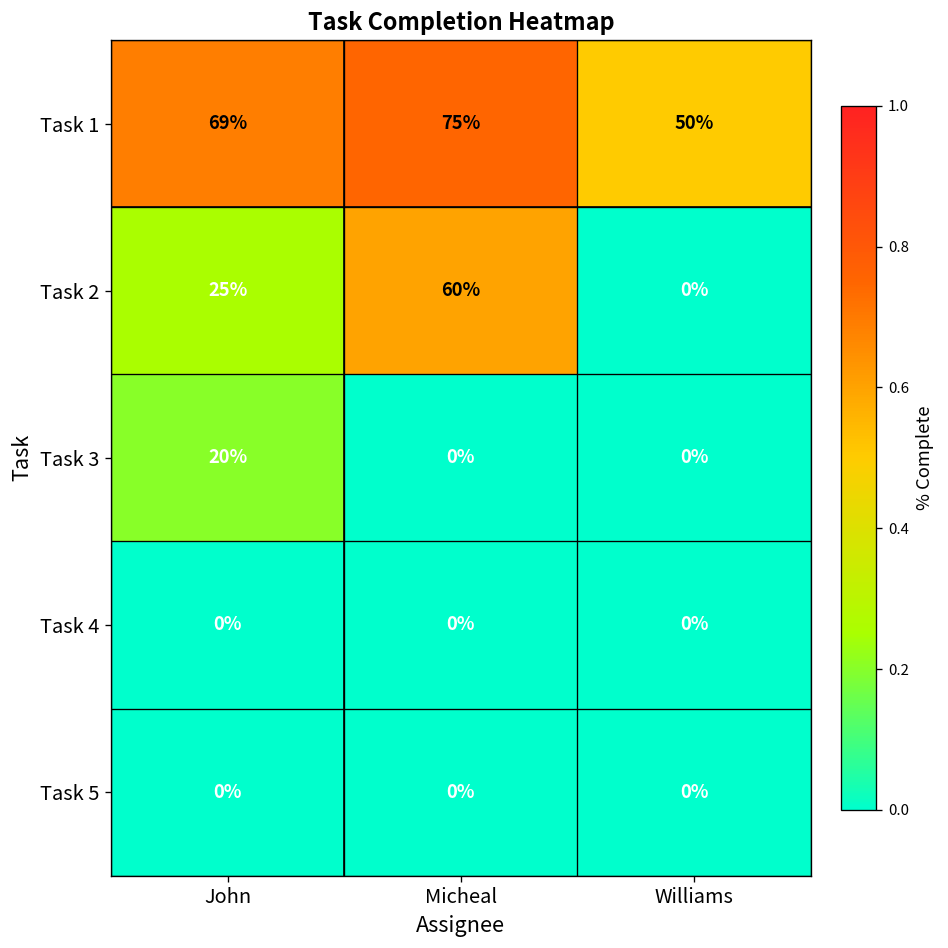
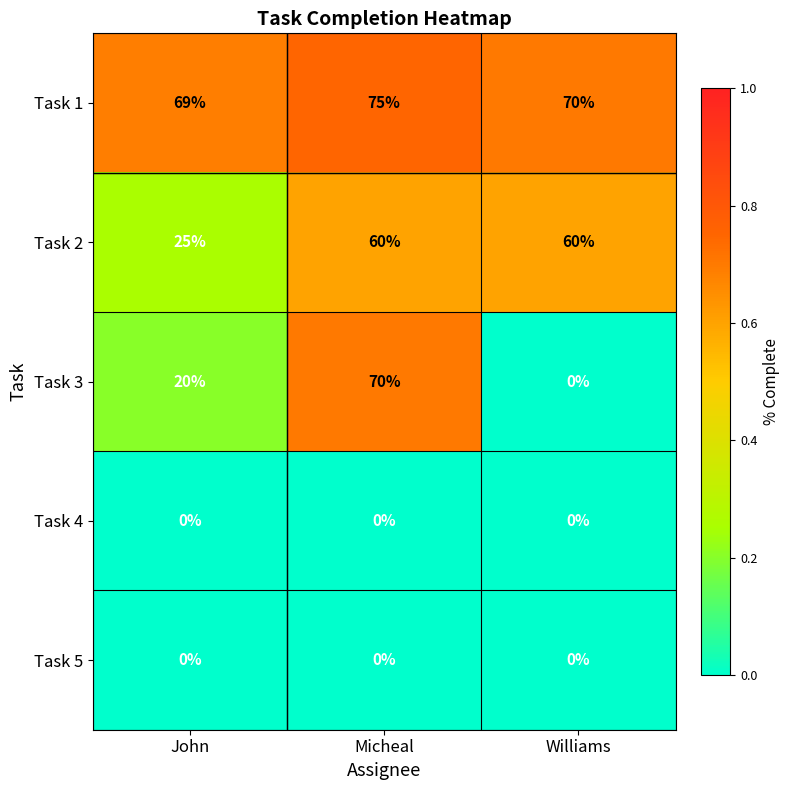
  {
    "Task 1": {
      "John": "69%",
      "Micheal": "75%",
-     "Williams": "50%"
+     "Williams": "70%"
    },
    "Task 2": {
      "John": "25%",
      "Micheal": "60%",
-     "Williams": "0%"
+     "Williams": "60%"
    },
    "Task 3": {
      "John": "20%",
-     "Micheal": "0%",
+     "Micheal": "70%",
      "Williams": "0%"
    },
    "Task 4": {
      "John": "0%",
      "Micheal": "0%",
      "Williams": "0%"
    },
    "Task 5": {
      "John": "0%",
      "Micheal": "0%",
      "Williams": "0%"
    }
  }
